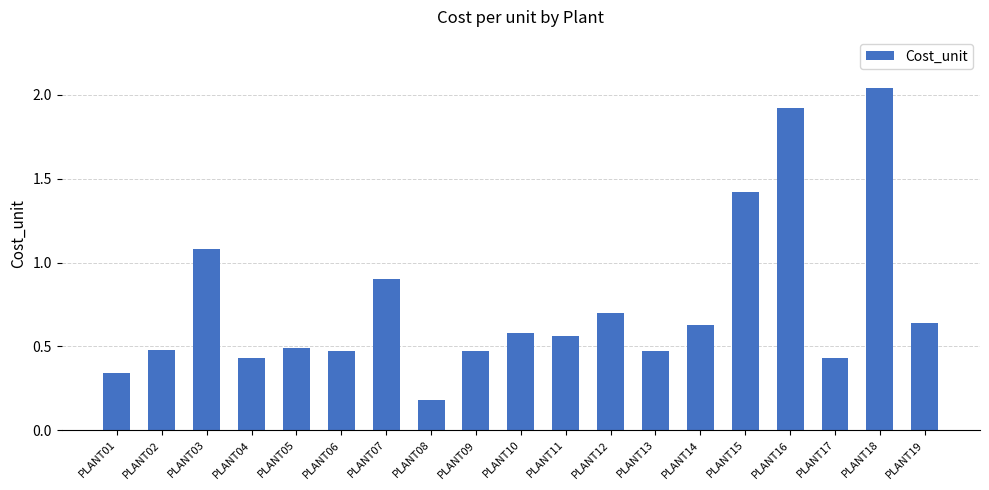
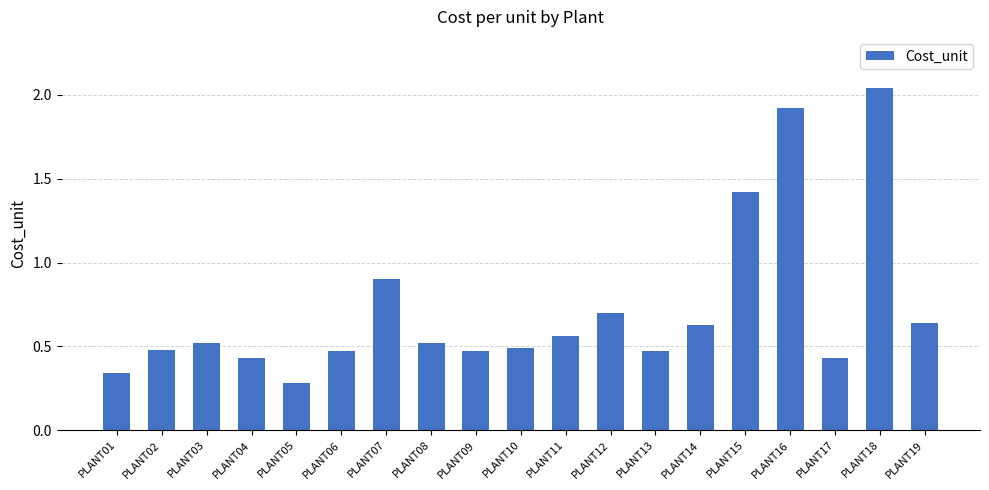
  {
    "PLANT01": 0.34,
    "PLANT02": 0.48,
-   "PLANT03": 1.08,
+   "PLANT03": 0.52,
    "PLANT04": 0.43,
-   "PLANT05": 0.49,
+   "PLANT05": 0.28,
    "PLANT06": 0.47,
    "PLANT07": 0.90,
-   "PLANT08": 0.18,
+   "PLANT08": 0.52,
    "PLANT09": 0.47,
-   "PLANT10": 0.58,
+   "PLANT10": 0.49,
    "PLANT11": 0.56,
    "PLANT12": 0.70,
    "PLANT13": 0.47,
    "PLANT14": 0.63,
    "PLANT15": 1.42,
    "PLANT16": 1.92,
    "PLANT17": 0.43,
    "PLANT18": 2.04,
    "PLANT19": 0.64
  }
